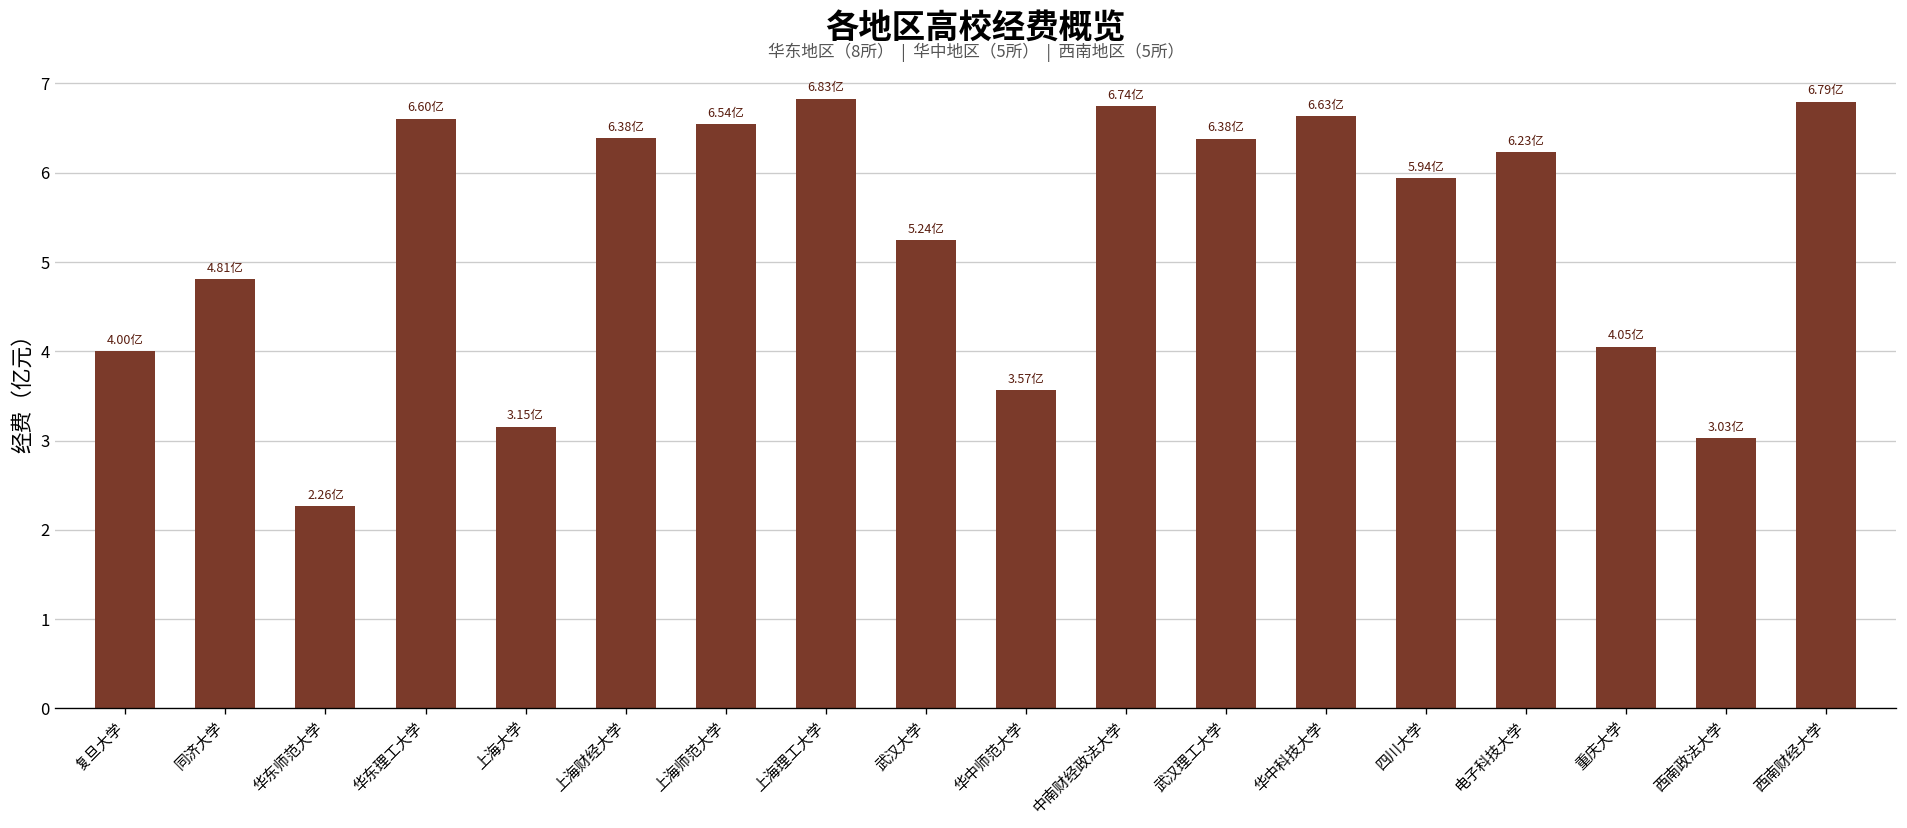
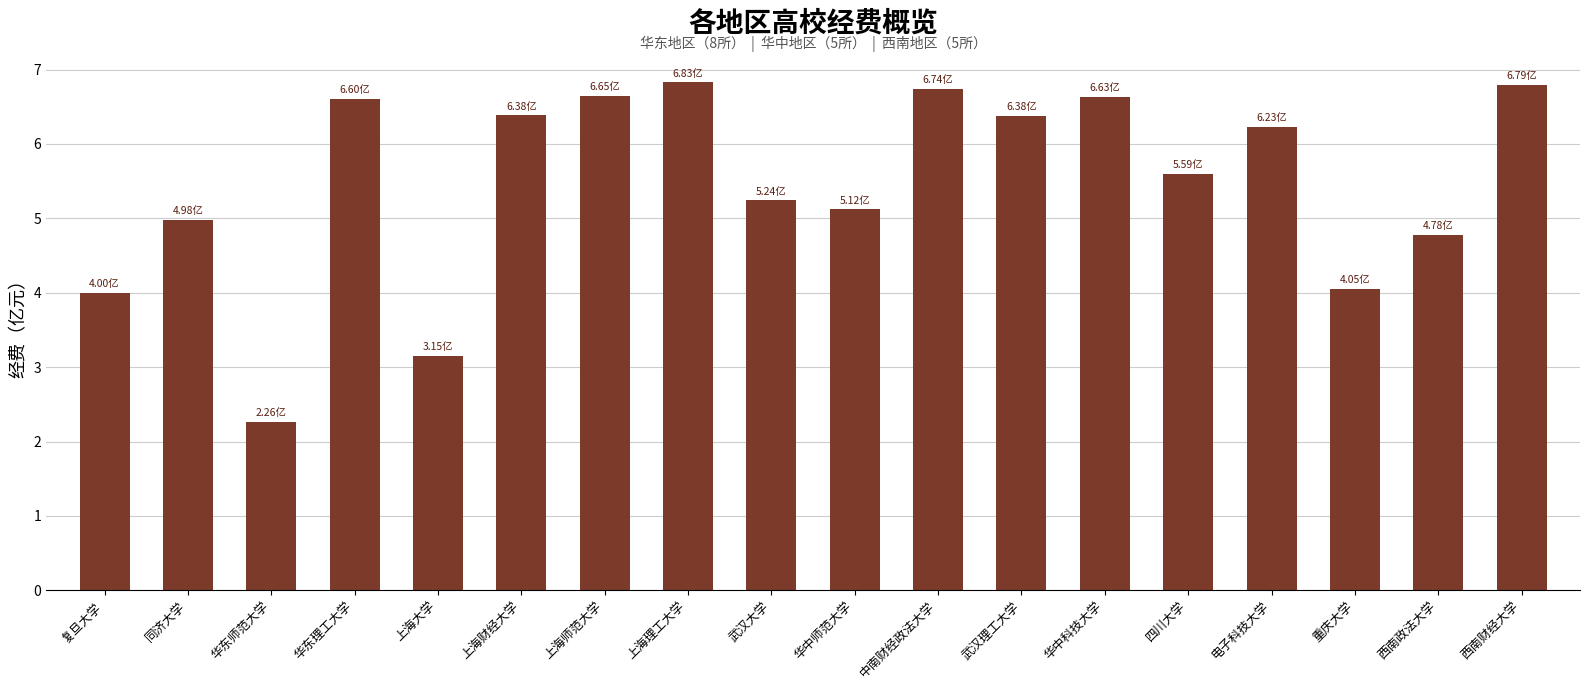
  {
    "复旦大学": "4.00亿",
-   "同济大学": "4.81亿",
+   "同济大学": "4.98亿",
    "华东师范大学": "2.26亿",
    "华东理工大学": "6.60亿",
    "上海大学": "3.15亿",
    "上海财经大学": "6.38亿",
-   "上海师范大学": "6.54亿",
+   "上海师范大学": "6.65亿",
    "上海理工大学": "6.83亿",
    "武汉大学": "5.24亿",
-   "华中师范大学": "3.57亿",
+   "华中师范大学": "5.12亿",
    "中南财经政法大学": "6.74亿",
    "武汉理工大学": "6.38亿",
    "华中科技大学": "6.63亿",
-   "四川大学": "5.94亿",
+   "四川大学": "5.59亿",
    "电子科技大学": "6.23亿",
    "重庆大学": "4.05亿",
-   "西南政法大学": "3.03亿",
+   "西南政法大学": "4.78亿",
    "西南财经大学": "6.79亿"
  }
